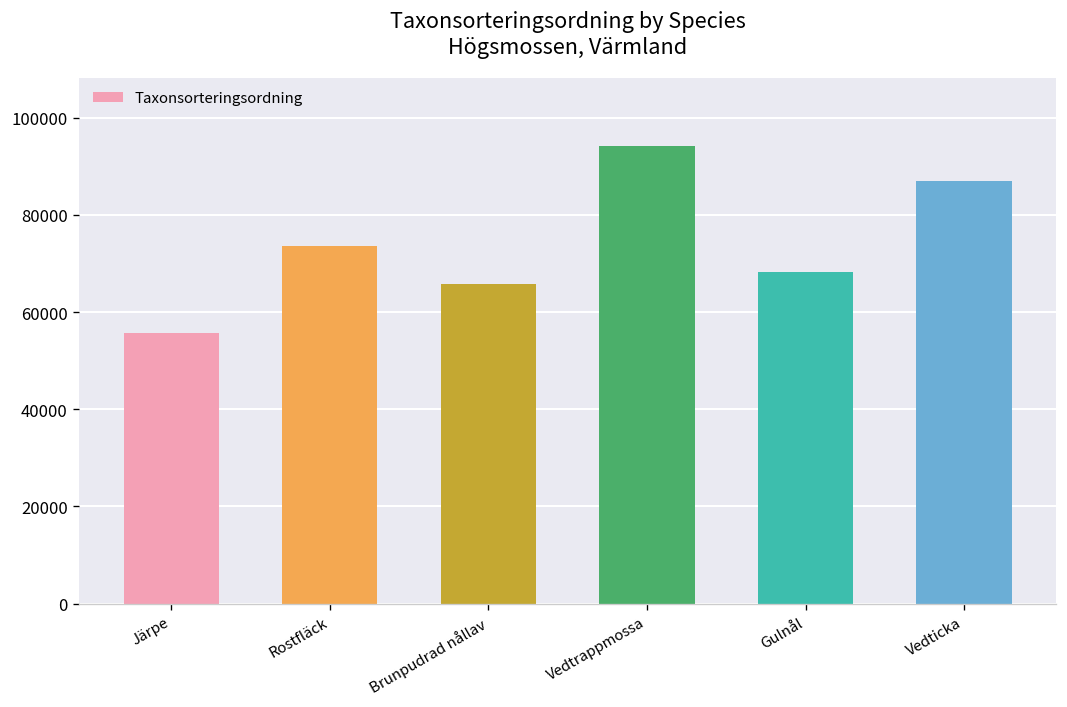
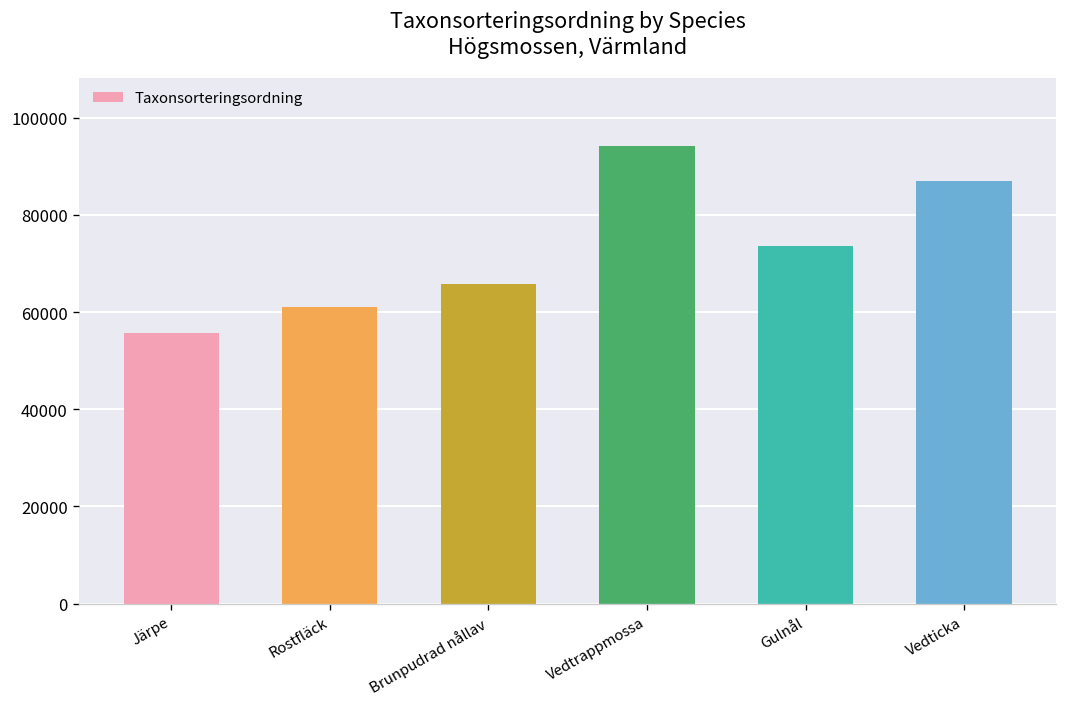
  {
    "Järpe": 56000,
-   "Rostfläck": 74000,
+   "Rostfläck": 61000,
    "Brunpudrad nållav": 66000,
    "Vedtrappmossa": 94000,
-   "Gulnål": 68000,
+   "Gulnål": 74000,
    "Vedticka": 87000
  }
